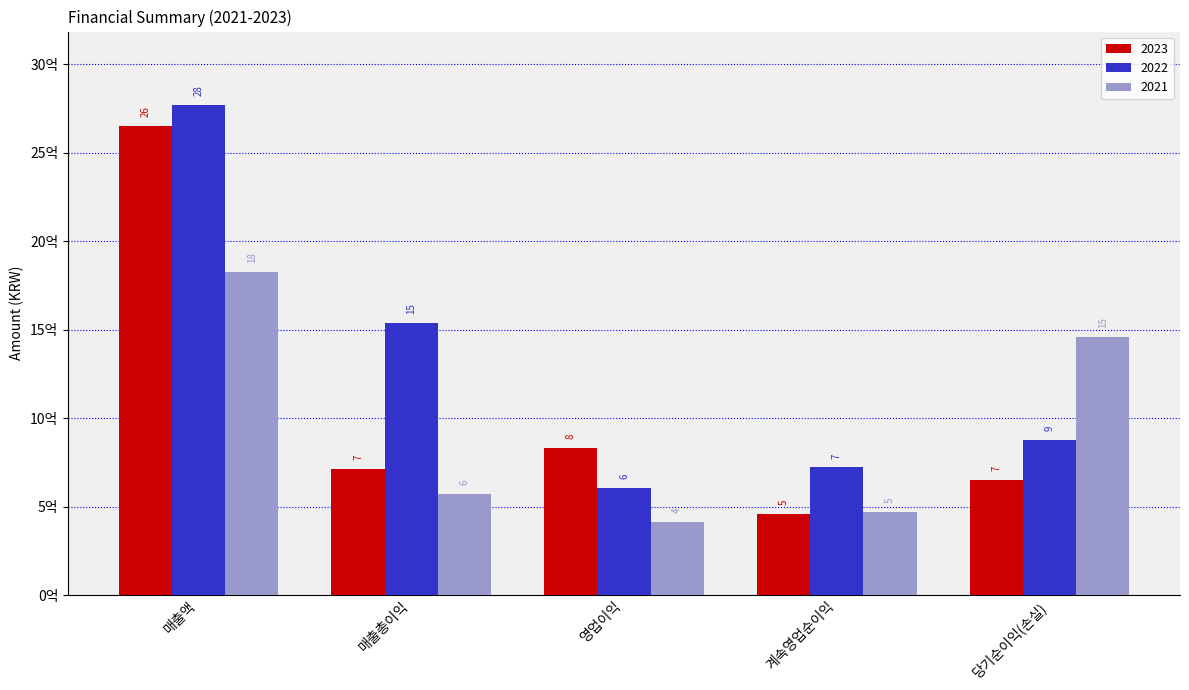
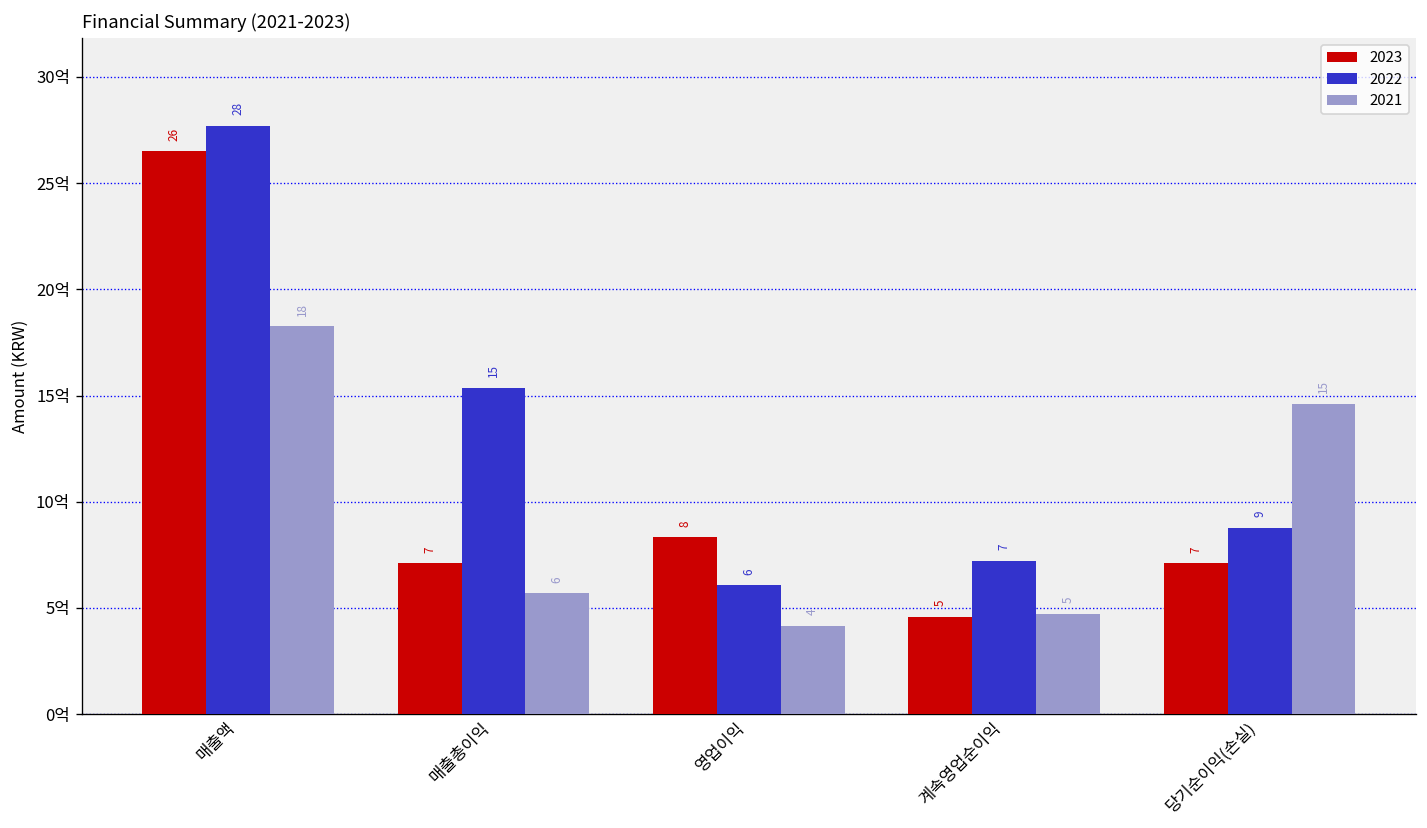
  {
    "2023": {
-     "당기순이익(손실)": "6.5억"
+     "당기순이익(손실)": "7.1억"
    }
  }
